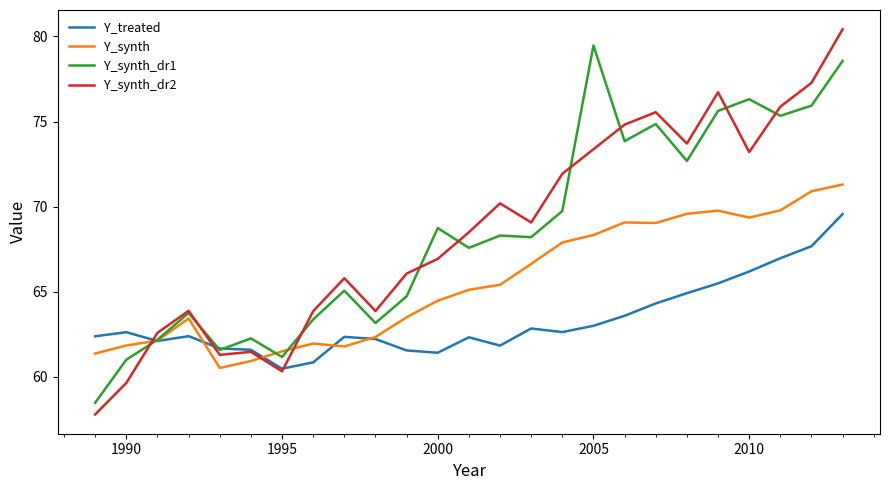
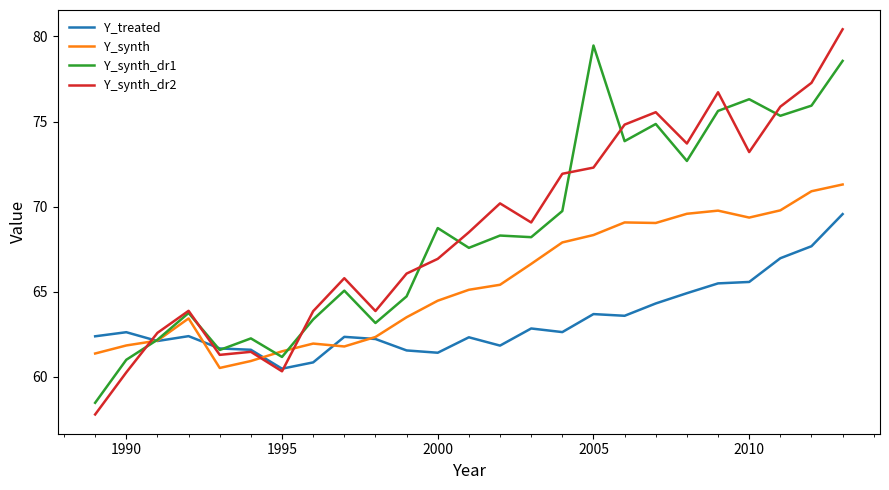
  {
    "Y_treated": {
      "1990": 62.6,
      "1995": 60.5,
      "2000": 61.4,
-     "2005": 63.0,
-     "2010": 66.2
+     "2005": 63.7,
+     "2010": 65.6
    },
    "Y_synth": {
      "1990": 61.8,
      "1995": 61.5,
      "2000": 64.5,
      "2005": 68.3,
      "2010": 69.4
    },
    "Y_synth_dr1": {
      "1990": 61.0,
      "1995": 61.2,
      "2000": 68.7,
      "2005": 79.5,
      "2010": 76.3
    },
    "Y_synth_dr2": {
-     "1990": 59.6,
+     "1990": 60.2,
      "1995": 60.3,
      "2000": 66.9,
-     "2005": 73.4,
+     "2005": 72.3,
      "2010": 73.2
    }
  }
